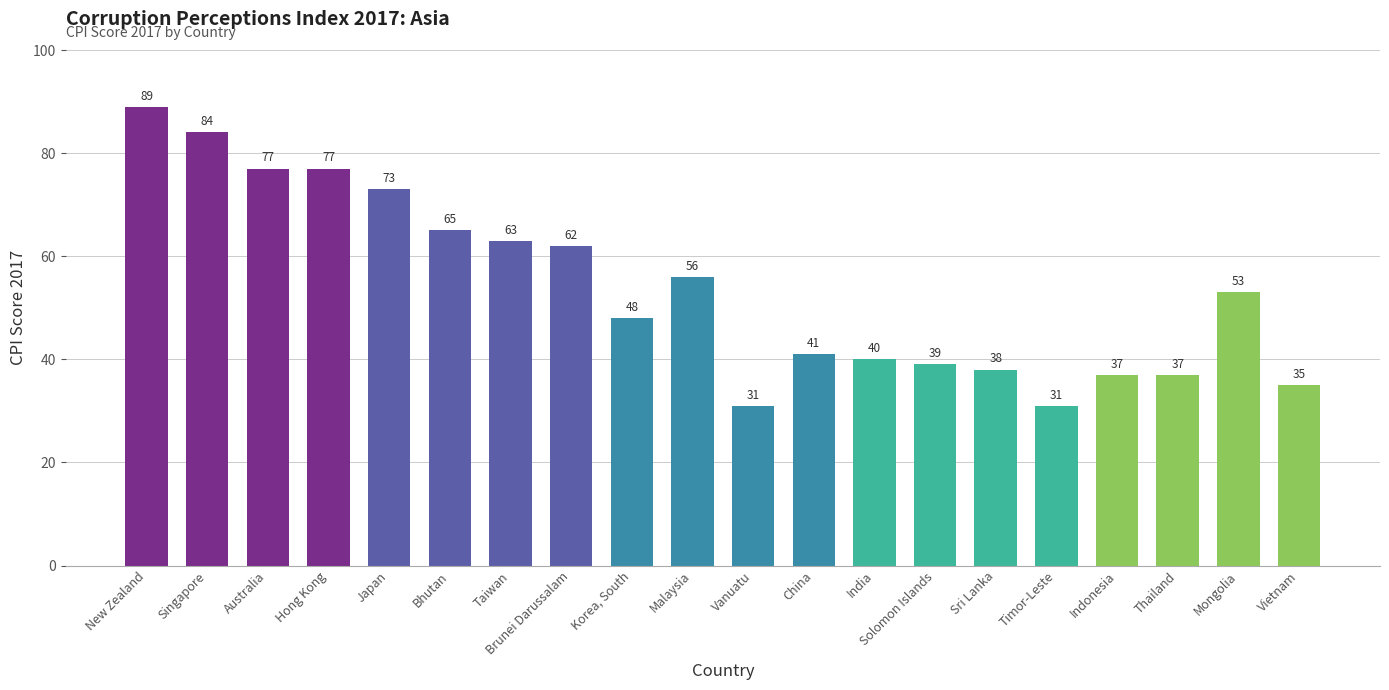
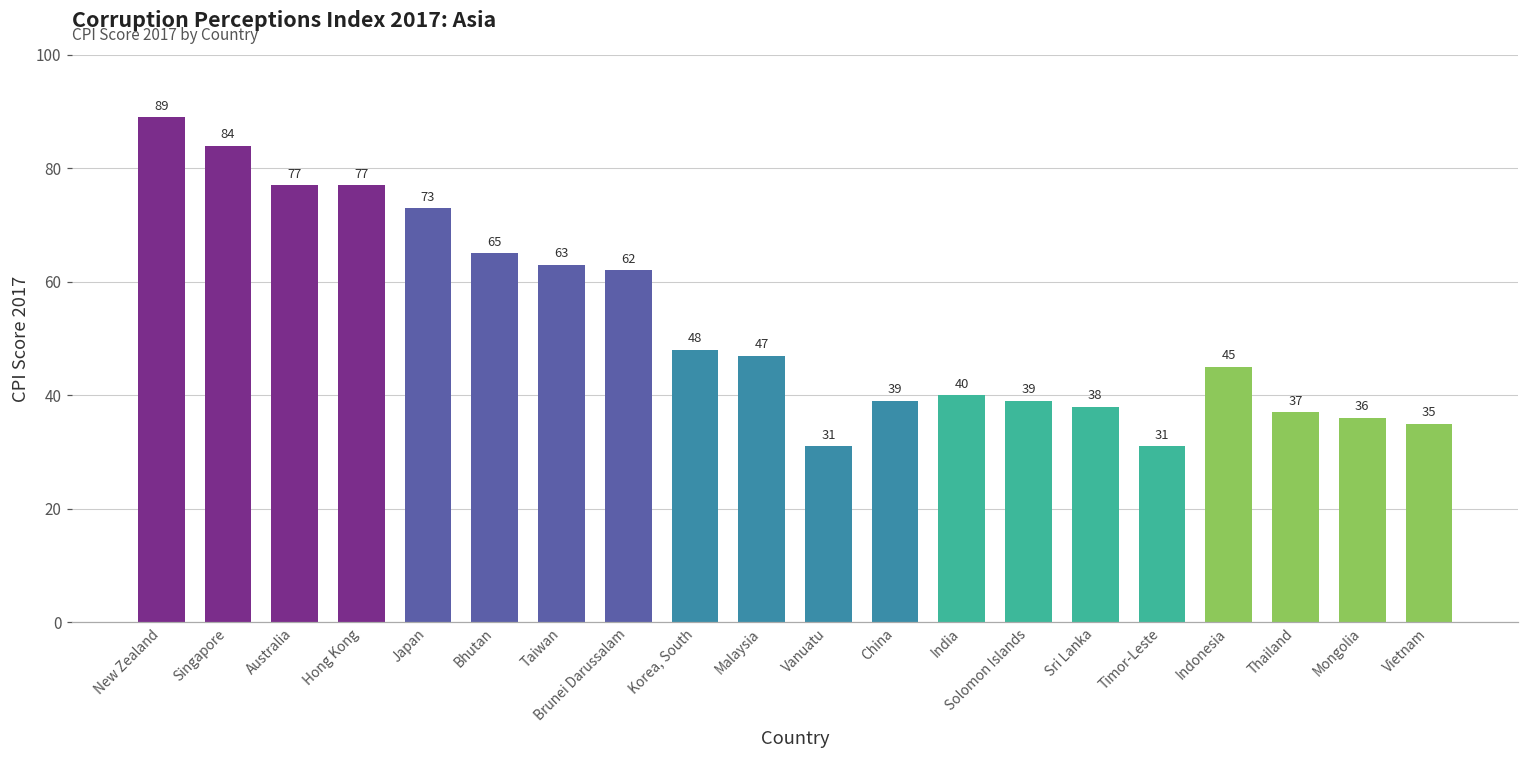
  {
    "New Zealand": 89,
    "Singapore": 84,
    "Australia": 77,
    "Hong Kong": 77,
    "Japan": 73,
    "Bhutan": 65,
    "Taiwan": 63,
    "Brunei Darussalam": 62,
    "Korea, South": 48,
-   "Malaysia": 56,
+   "Malaysia": 47,
    "Vanuatu": 31,
-   "China": 41,
+   "China": 39,
    "India": 40,
    "Solomon Islands": 39,
    "Sri Lanka": 38,
    "Timor-Leste": 31,
-   "Indonesia": 37,
+   "Indonesia": 45,
    "Thailand": 37,
-   "Mongolia": 53,
+   "Mongolia": 36,
    "Vietnam": 35
  }
